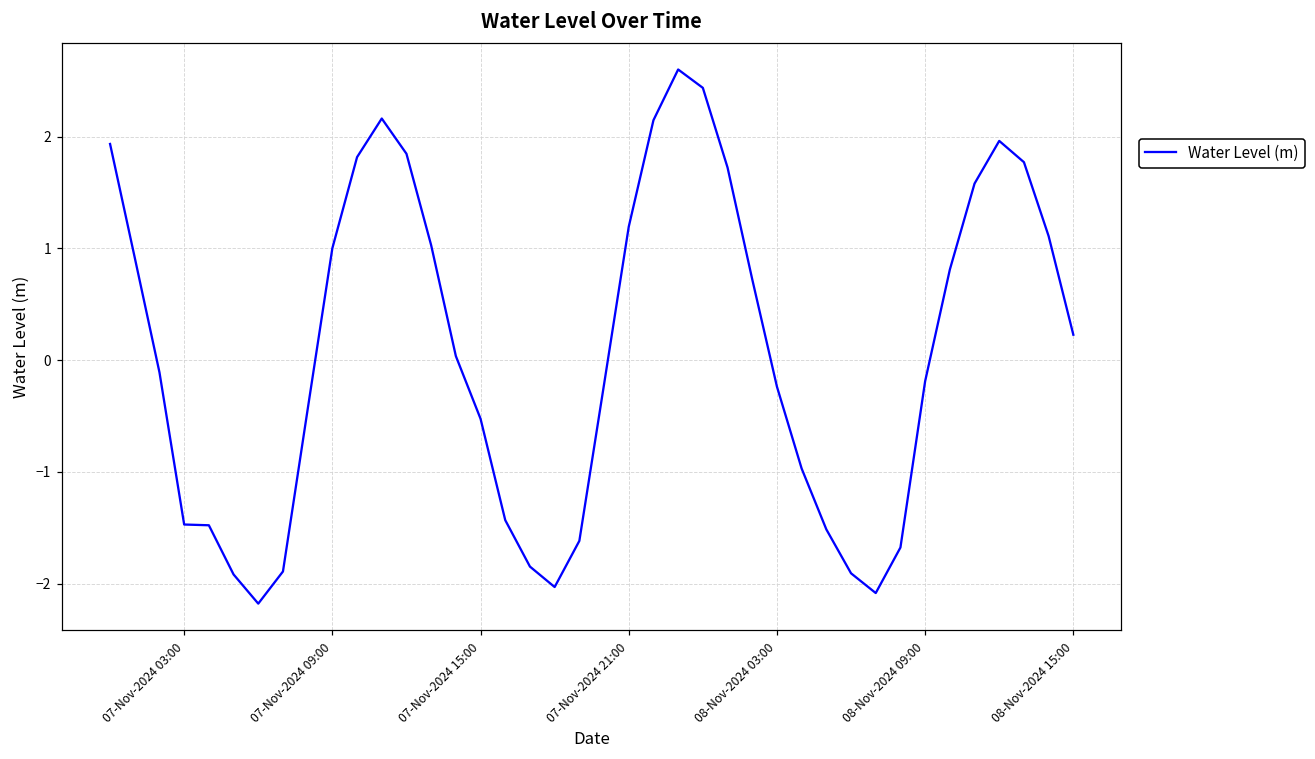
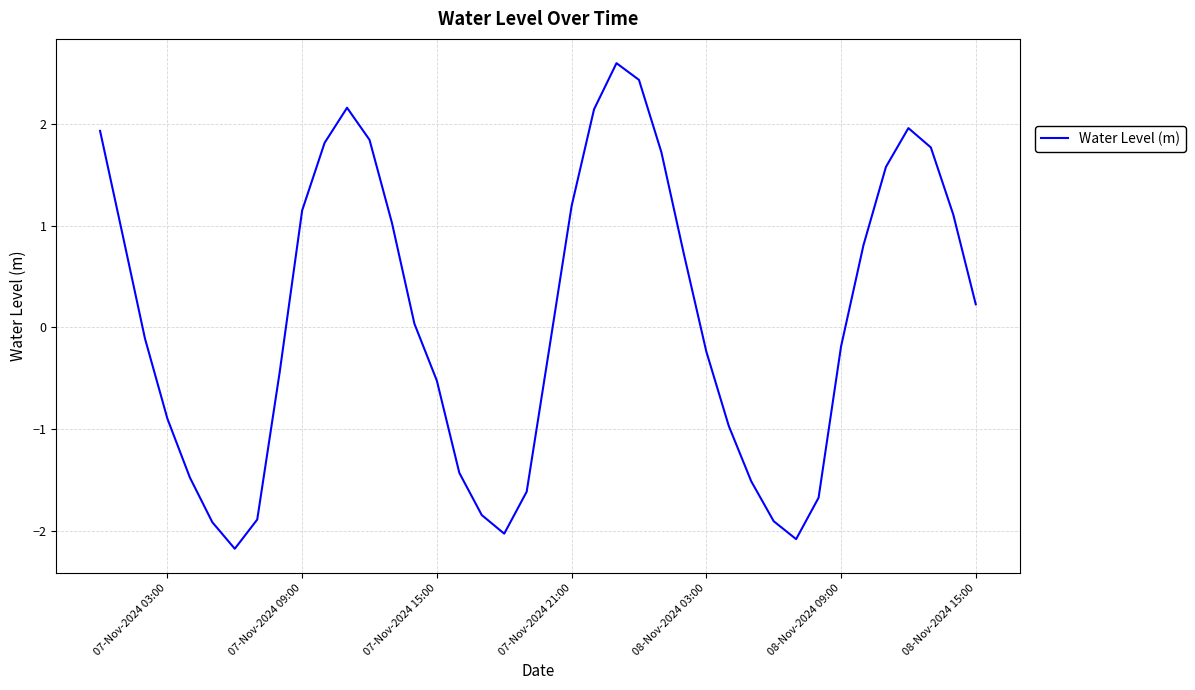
  {
-   "07-Nov-2024 03:00": -1.47,
-   "07-Nov-2024 09:00": 1.00,
+   "07-Nov-2024 03:00": -0.90,
+   "07-Nov-2024 09:00": 1.15,
    "07-Nov-2024 15:00": -0.52,
    "07-Nov-2024 21:00": 1.19,
    "08-Nov-2024 03:00": -0.24,
    "08-Nov-2024 09:00": -0.19,
    "08-Nov-2024 15:00": 0.23
  }
